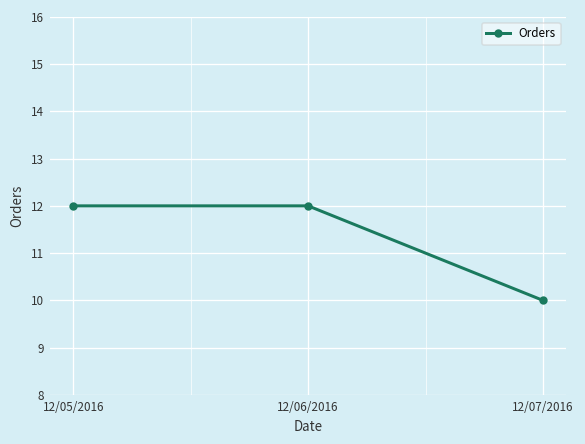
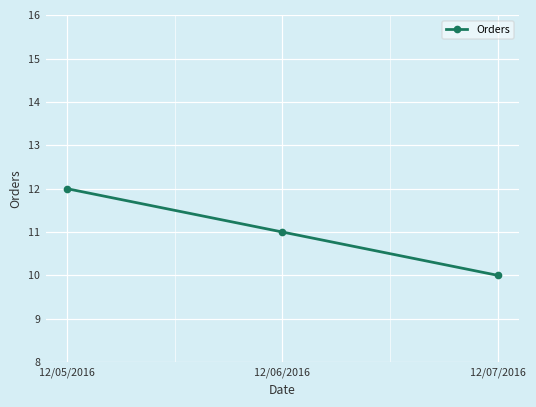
  {
    "12/05/2016": 12,
-   "12/06/2016": 12,
+   "12/06/2016": 11,
    "12/07/2016": 10
  }
